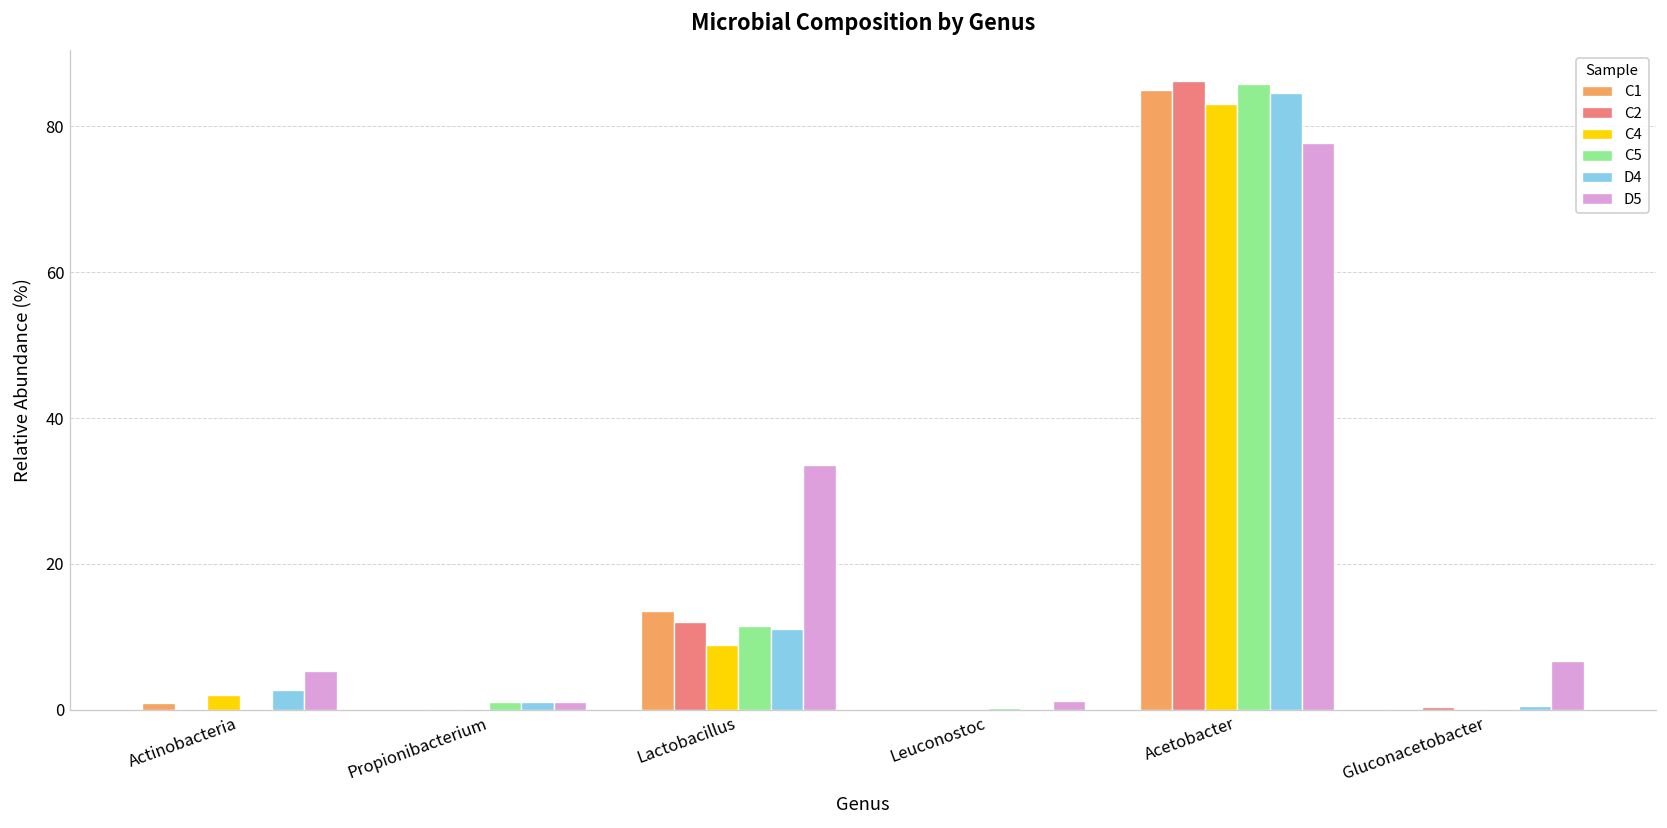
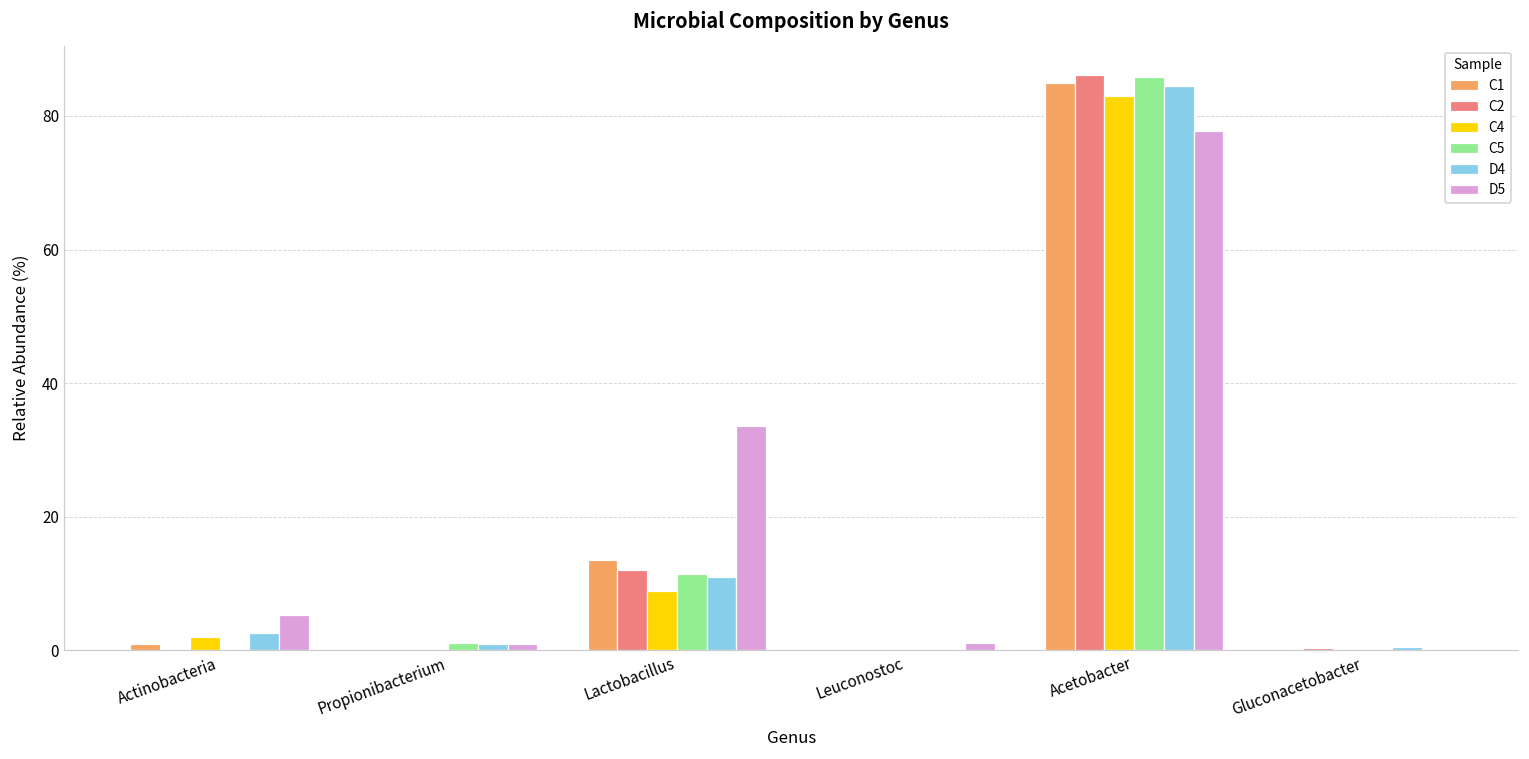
  {
    "C4": {
      "Actinobacteria": 2,
      "Lactobacillus": 9,
      "Leuconostoc": 0,
      "Acetobacter": 83
    },
    "C5": {
      "Actinobacteria": 0,
      "Propionibacterium": 1,
      "Lactobacillus": 11,
      "Acetobacter": 86,
      "Gluconacetobacter": 0
    },
    "D4": {
      "Actinobacteria": 3,
      "Propionibacterium": 1,
      "Lactobacillus": 11,
      "Leuconostoc": 0,
      "Acetobacter": 85,
      "Gluconacetobacter": 0
    },
    "D5": {
      "Actinobacteria": 5,
      "Propionibacterium": 1,
      "Lactobacillus": 34,
      "Leuconostoc": 1,
      "Acetobacter": 78,
-     "Gluconacetobacter": 7
+     "Gluconacetobacter": 0
    }
  }
